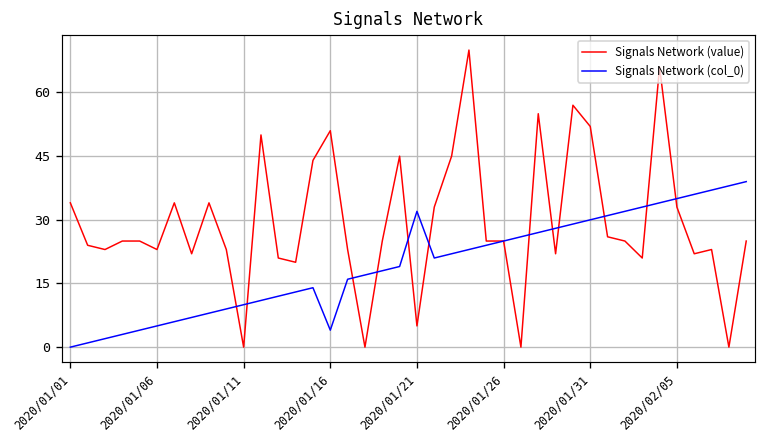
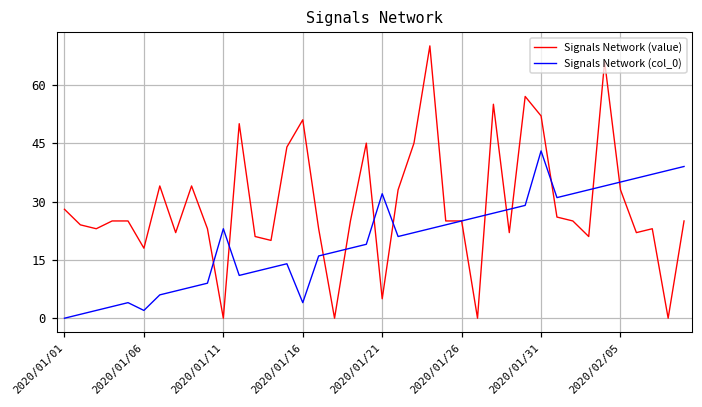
  {
    "Signals Network (value)": {
-     "2020/01/01": 34,
-     "2020/01/06": 23,
+     "2020/01/01": 28,
+     "2020/01/06": 18,
      "2020/01/11": 0,
      "2020/01/16": 51,
      "2020/01/21": 5,
      "2020/01/31": 52,
      "2020/02/05": 33
    },
    "Signals Network (col_0)": {
      "2020/01/01": 0,
-     "2020/01/06": 5,
-     "2020/01/11": 10,
+     "2020/01/06": 2,
+     "2020/01/11": 23,
      "2020/01/16": 4,
      "2020/01/21": 32,
-     "2020/01/31": 30,
+     "2020/01/31": 43,
      "2020/02/05": 35
    }
  }
